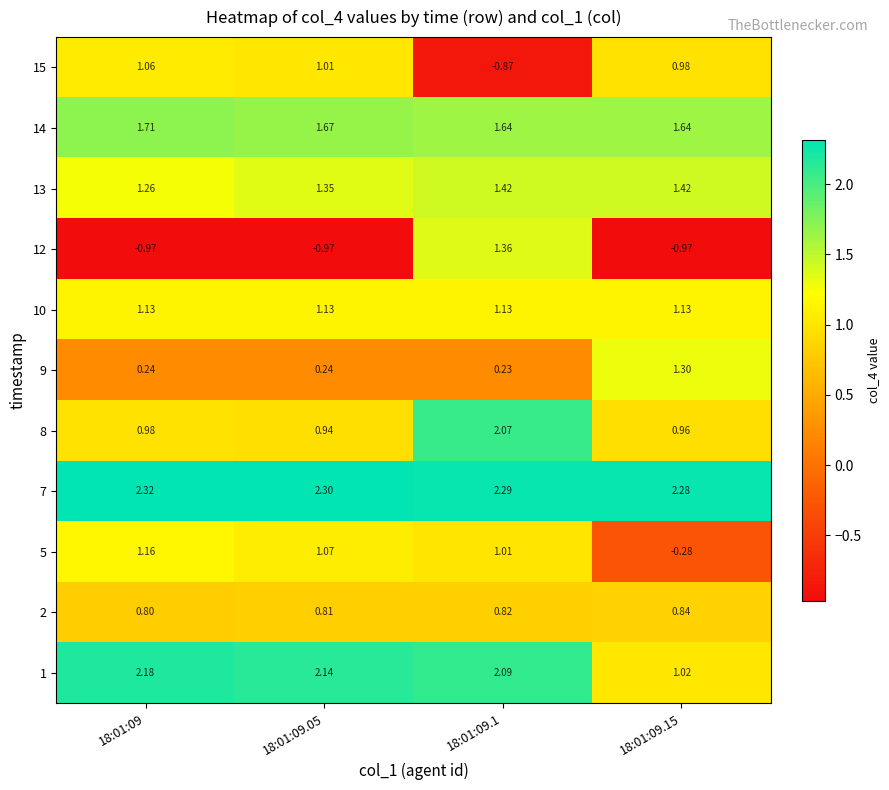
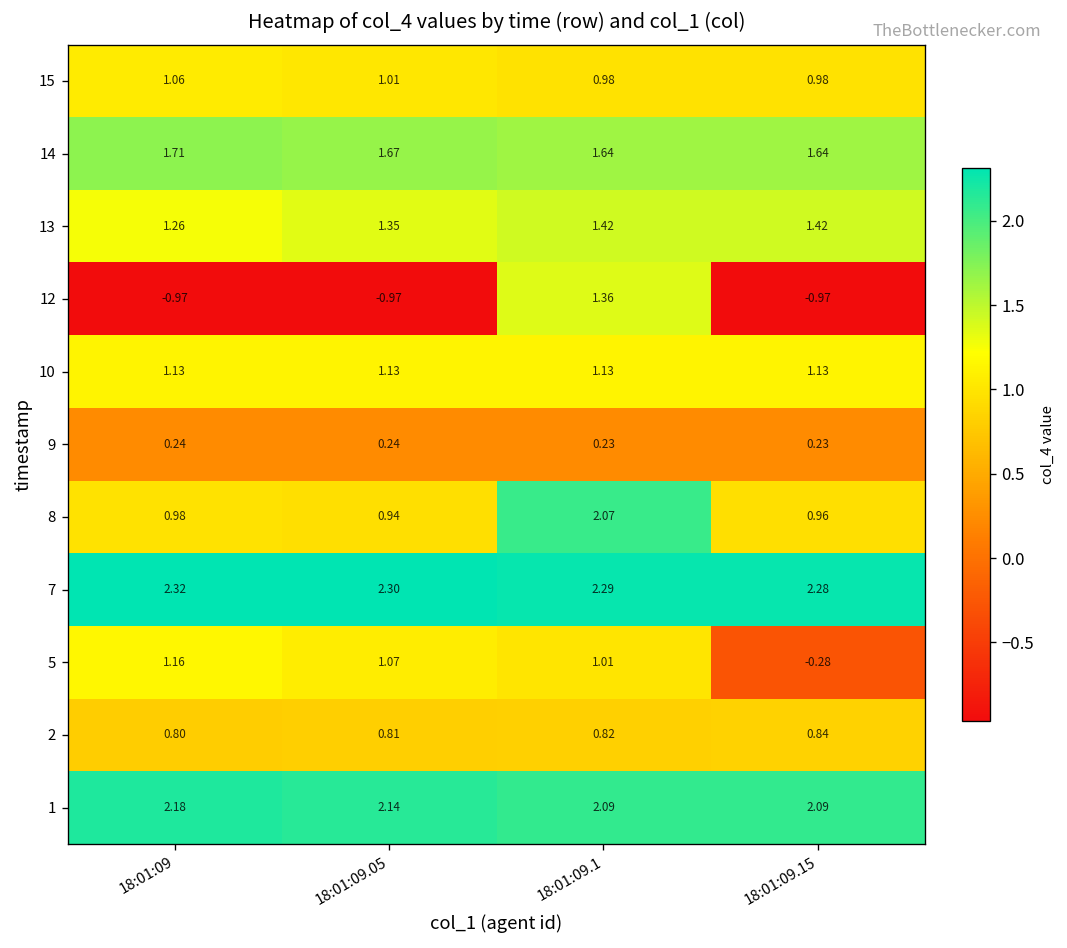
  {
    "15": {
      "18:01:09": 1.06,
      "18:01:09.05": 1.01,
-     "18:01:09.1": -0.87,
+     "18:01:09.1": 0.98,
      "18:01:09.15": 0.98
    },
    "14": {
      "18:01:09": 1.71,
      "18:01:09.05": 1.67,
      "18:01:09.1": 1.64,
      "18:01:09.15": 1.64
    },
    "13": {
      "18:01:09": 1.26,
      "18:01:09.05": 1.35,
      "18:01:09.1": 1.42,
      "18:01:09.15": 1.42
    },
    "12": {
      "18:01:09": -0.97,
      "18:01:09.05": -0.97,
      "18:01:09.1": 1.36,
      "18:01:09.15": -0.97
    },
    "10": {
      "18:01:09": 1.13,
      "18:01:09.05": 1.13,
      "18:01:09.1": 1.13,
      "18:01:09.15": 1.13
    },
    "9": {
      "18:01:09": 0.24,
      "18:01:09.05": 0.24,
      "18:01:09.1": 0.23,
-     "18:01:09.15": 1.30
+     "18:01:09.15": 0.23
    },
    "8": {
      "18:01:09": 0.98,
      "18:01:09.05": 0.94,
      "18:01:09.1": 2.07,
      "18:01:09.15": 0.96
    },
    "7": {
      "18:01:09": 2.32,
      "18:01:09.05": 2.30,
      "18:01:09.1": 2.29,
      "18:01:09.15": 2.28
    },
    "5": {
      "18:01:09": 1.16,
      "18:01:09.05": 1.07,
      "18:01:09.1": 1.01,
      "18:01:09.15": -0.28
    },
    "2": {
      "18:01:09": 0.80,
      "18:01:09.05": 0.81,
      "18:01:09.1": 0.82,
      "18:01:09.15": 0.84
    },
    "1": {
      "18:01:09": 2.18,
      "18:01:09.05": 2.14,
      "18:01:09.1": 2.09,
-     "18:01:09.15": 1.02
+     "18:01:09.15": 2.09
    }
  }
